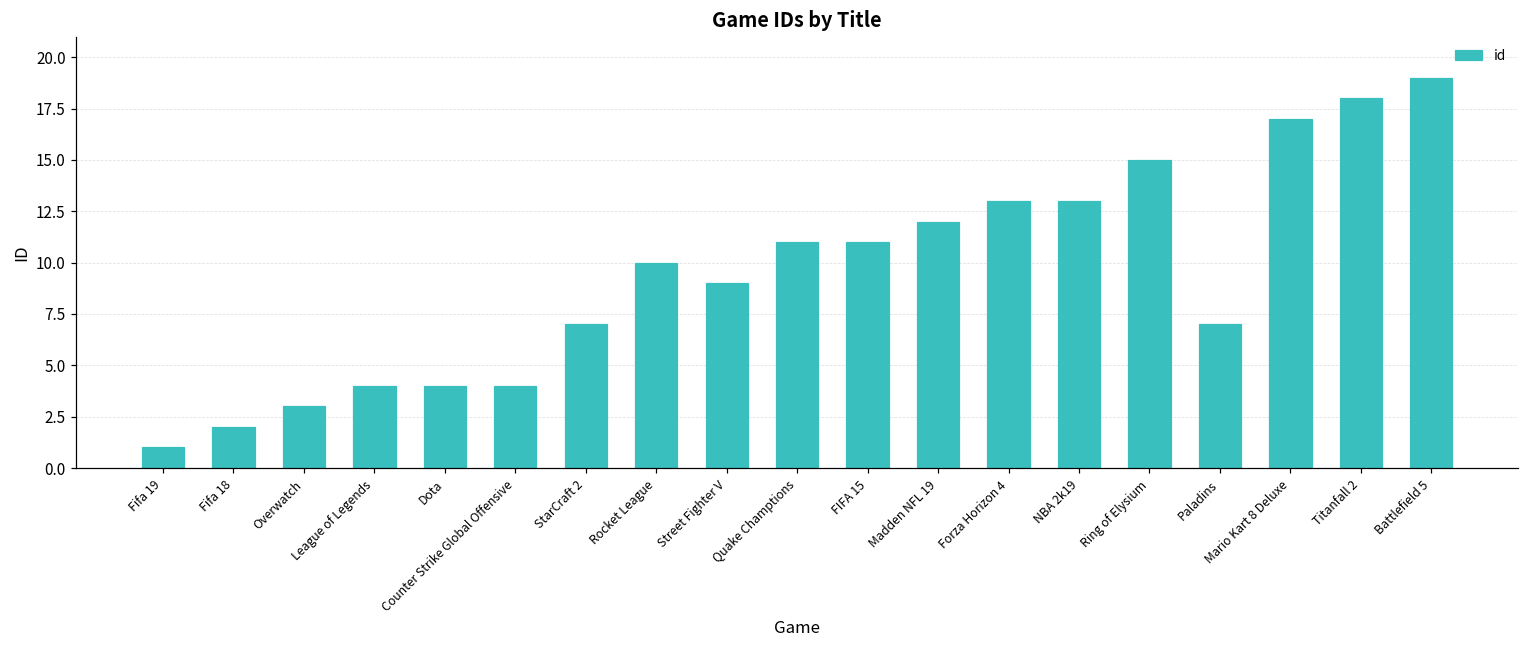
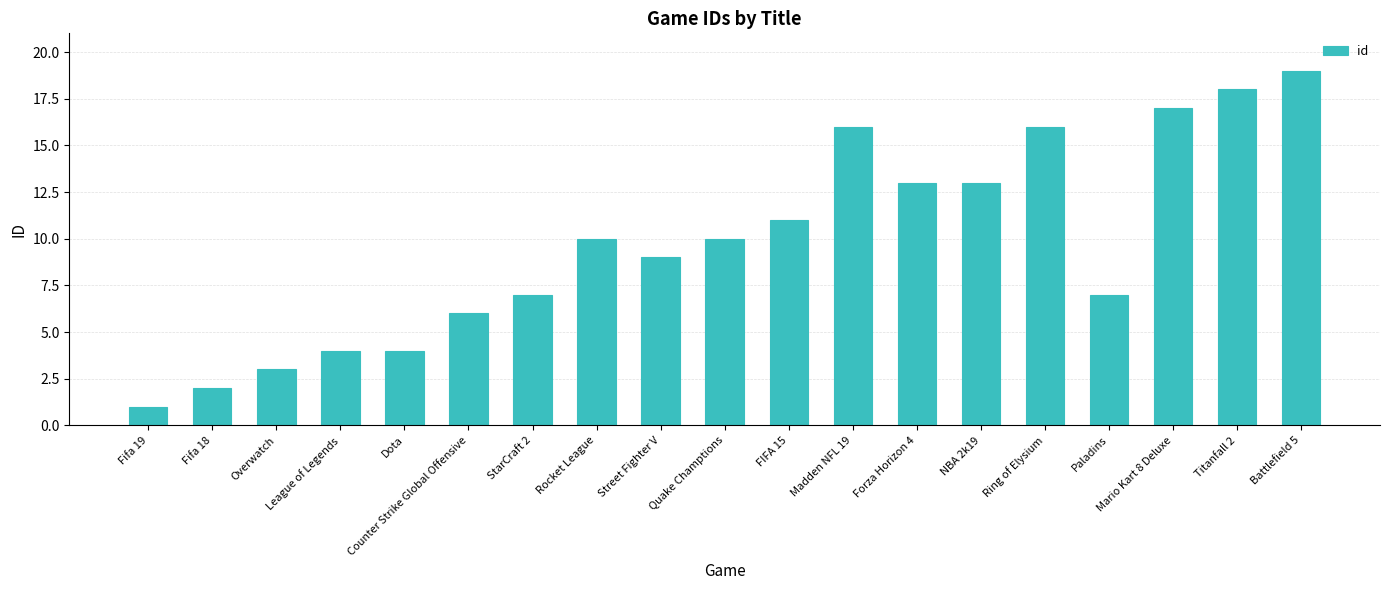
  {
    "Fifa 19": 1,
    "Fifa 18": 2,
    "Overwatch": 3,
    "League of Legends": 4,
    "Dota": 4,
-   "Counter Strike Global Offensive": 4,
+   "Counter Strike Global Offensive": 6,
    "StarCraft 2": 7,
    "Rocket League": 10,
    "Street Fighter V": 9,
-   "Quake Champtions": 11,
+   "Quake Champtions": 10,
    "FIFA 15": 11,
-   "Madden NFL 19": 12,
+   "Madden NFL 19": 16,
    "Forza Horizon 4": 13,
    "NBA 2k19": 13,
-   "Ring of Elysium": 15,
+   "Ring of Elysium": 16,
    "Paladins": 7,
    "Mario Kart 8 Deluxe": 17,
    "Titanfall 2": 18,
    "Battlefield 5": 19
  }
